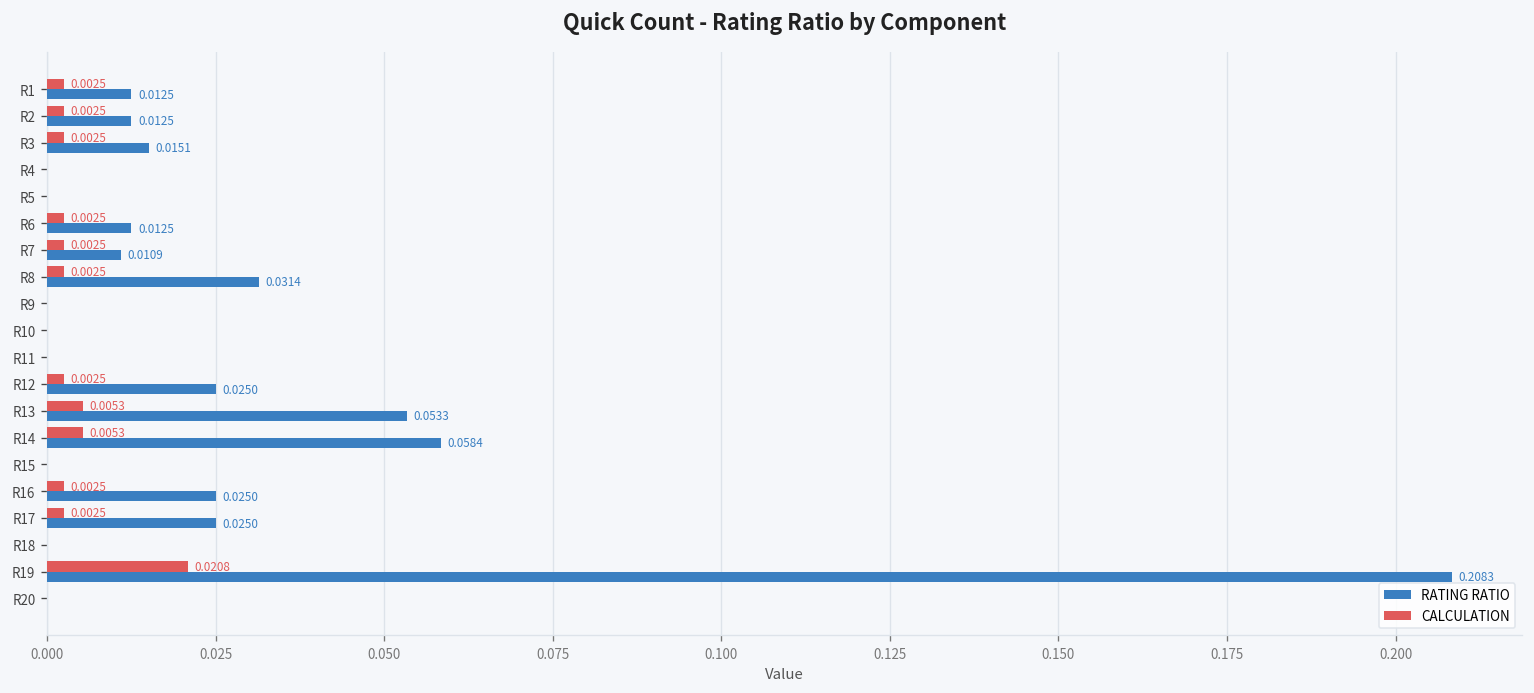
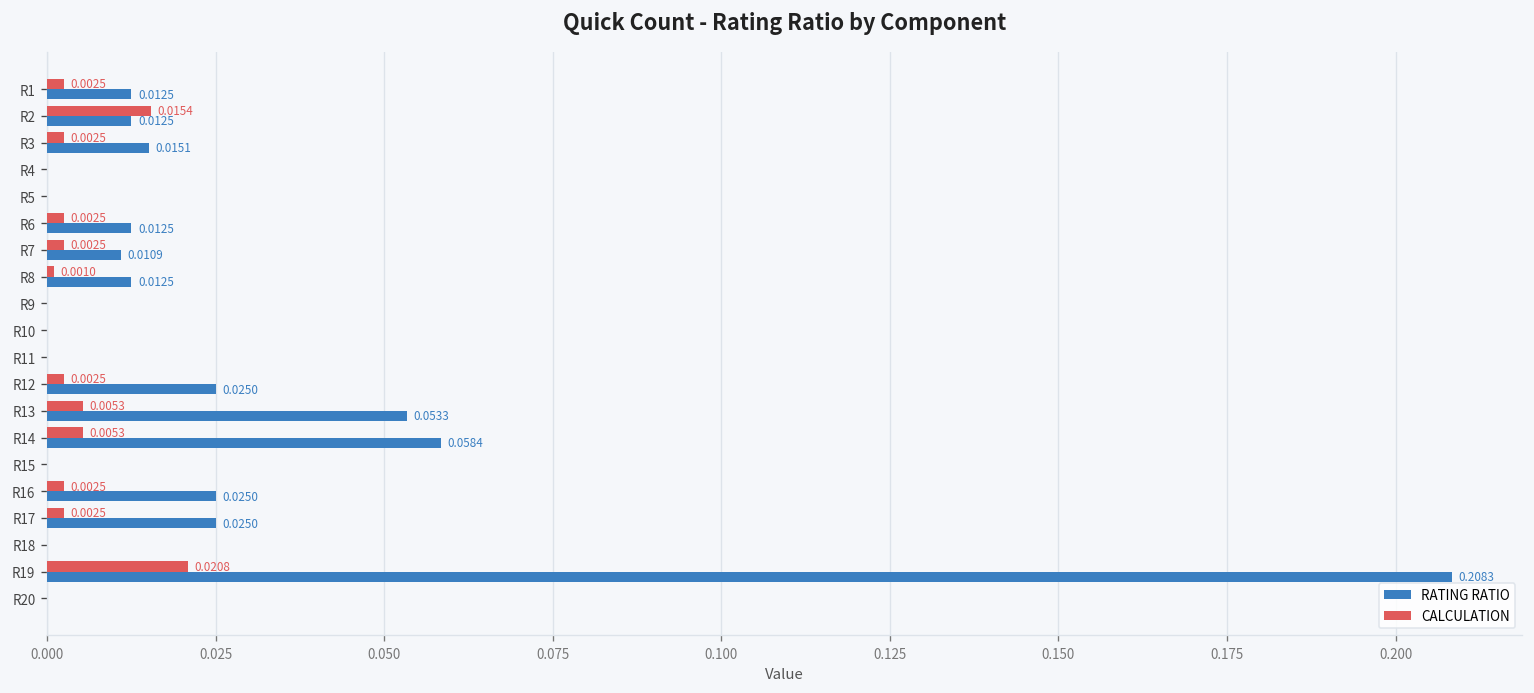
  {
    "RATING RATIO": {
      "R1": 0.0125,
      "R2": 0.0125,
      "R3": 0.0151,
      "R6": 0.0125,
      "R7": 0.0109,
-     "R8": 0.0314,
+     "R8": 0.0125,
      "R12": 0.0250,
      "R13": 0.0533,
      "R14": 0.0584,
      "R16": 0.0250,
      "R17": 0.0250,
      "R19": 0.2083
    },
    "CALCULATION": {
      "R1": 0.0025,
-     "R2": 0.0025,
+     "R2": 0.0154,
      "R3": 0.0025,
      "R6": 0.0025,
      "R7": 0.0025,
-     "R8": 0.0025,
+     "R8": 0.0010,
      "R12": 0.0025,
      "R13": 0.0053,
      "R14": 0.0053,
      "R16": 0.0025,
      "R17": 0.0025,
      "R19": 0.0208
    }
  }
